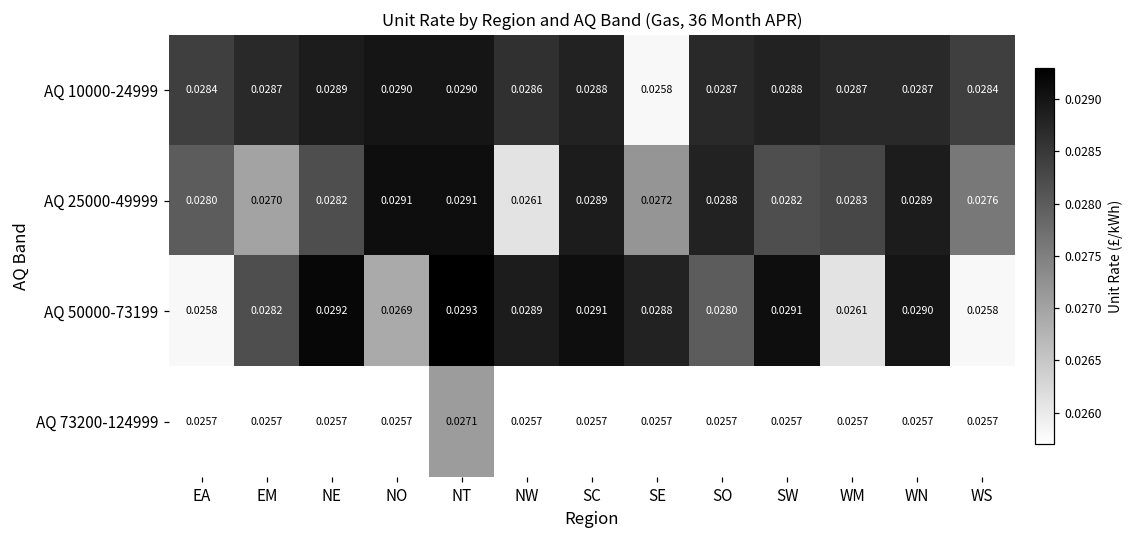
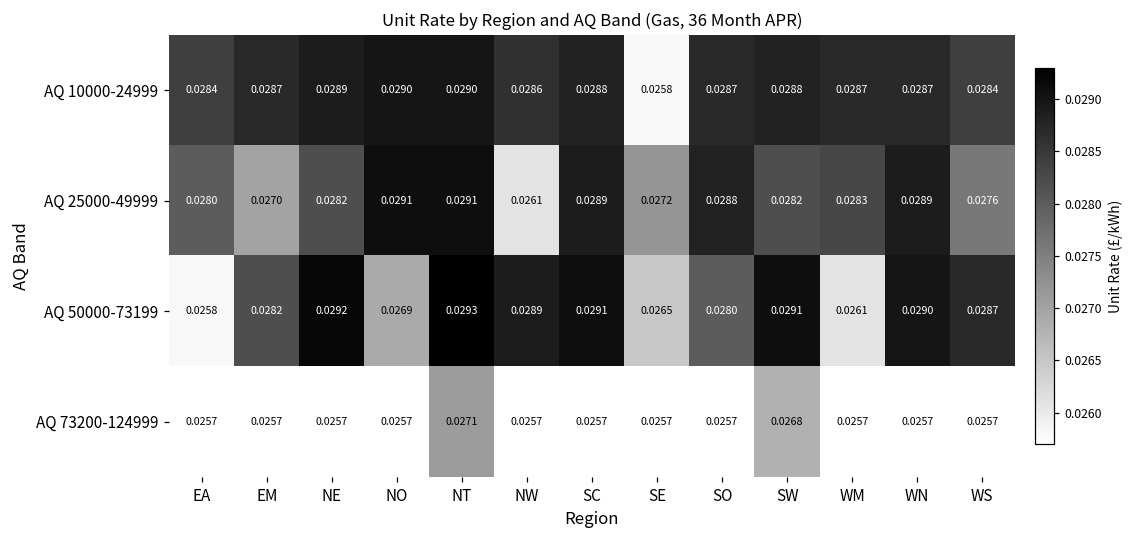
  {
    "AQ 10000-24999": {
      "EA": 0.0284,
      "EM": 0.0287,
      "NE": 0.0289,
      "NO": 0.0290,
      "NT": 0.0290,
      "NW": 0.0286,
      "SC": 0.0288,
      "SE": 0.0258,
      "SO": 0.0287,
      "SW": 0.0288,
      "WM": 0.0287,
      "WN": 0.0287,
      "WS": 0.0284
    },
    "AQ 25000-49999": {
      "EA": 0.0280,
      "EM": 0.0270,
      "NE": 0.0282,
      "NO": 0.0291,
      "NT": 0.0291,
      "NW": 0.0261,
      "SC": 0.0289,
      "SE": 0.0272,
      "SO": 0.0288,
      "SW": 0.0282,
      "WM": 0.0283,
      "WN": 0.0289,
      "WS": 0.0276
    },
    "AQ 50000-73199": {
      "EA": 0.0258,
      "EM": 0.0282,
      "NE": 0.0292,
      "NO": 0.0269,
      "NT": 0.0293,
      "NW": 0.0289,
      "SC": 0.0291,
-     "SE": 0.0288,
+     "SE": 0.0265,
      "SO": 0.0280,
      "SW": 0.0291,
      "WM": 0.0261,
      "WN": 0.0290,
-     "WS": 0.0258
+     "WS": 0.0287
    },
    "AQ 73200-124999": {
      "EA": 0.0257,
      "EM": 0.0257,
      "NE": 0.0257,
      "NO": 0.0257,
      "NT": 0.0271,
      "NW": 0.0257,
      "SC": 0.0257,
      "SE": 0.0257,
      "SO": 0.0257,
-     "SW": 0.0257,
+     "SW": 0.0268,
      "WM": 0.0257,
      "WN": 0.0257,
      "WS": 0.0257
    }
  }
